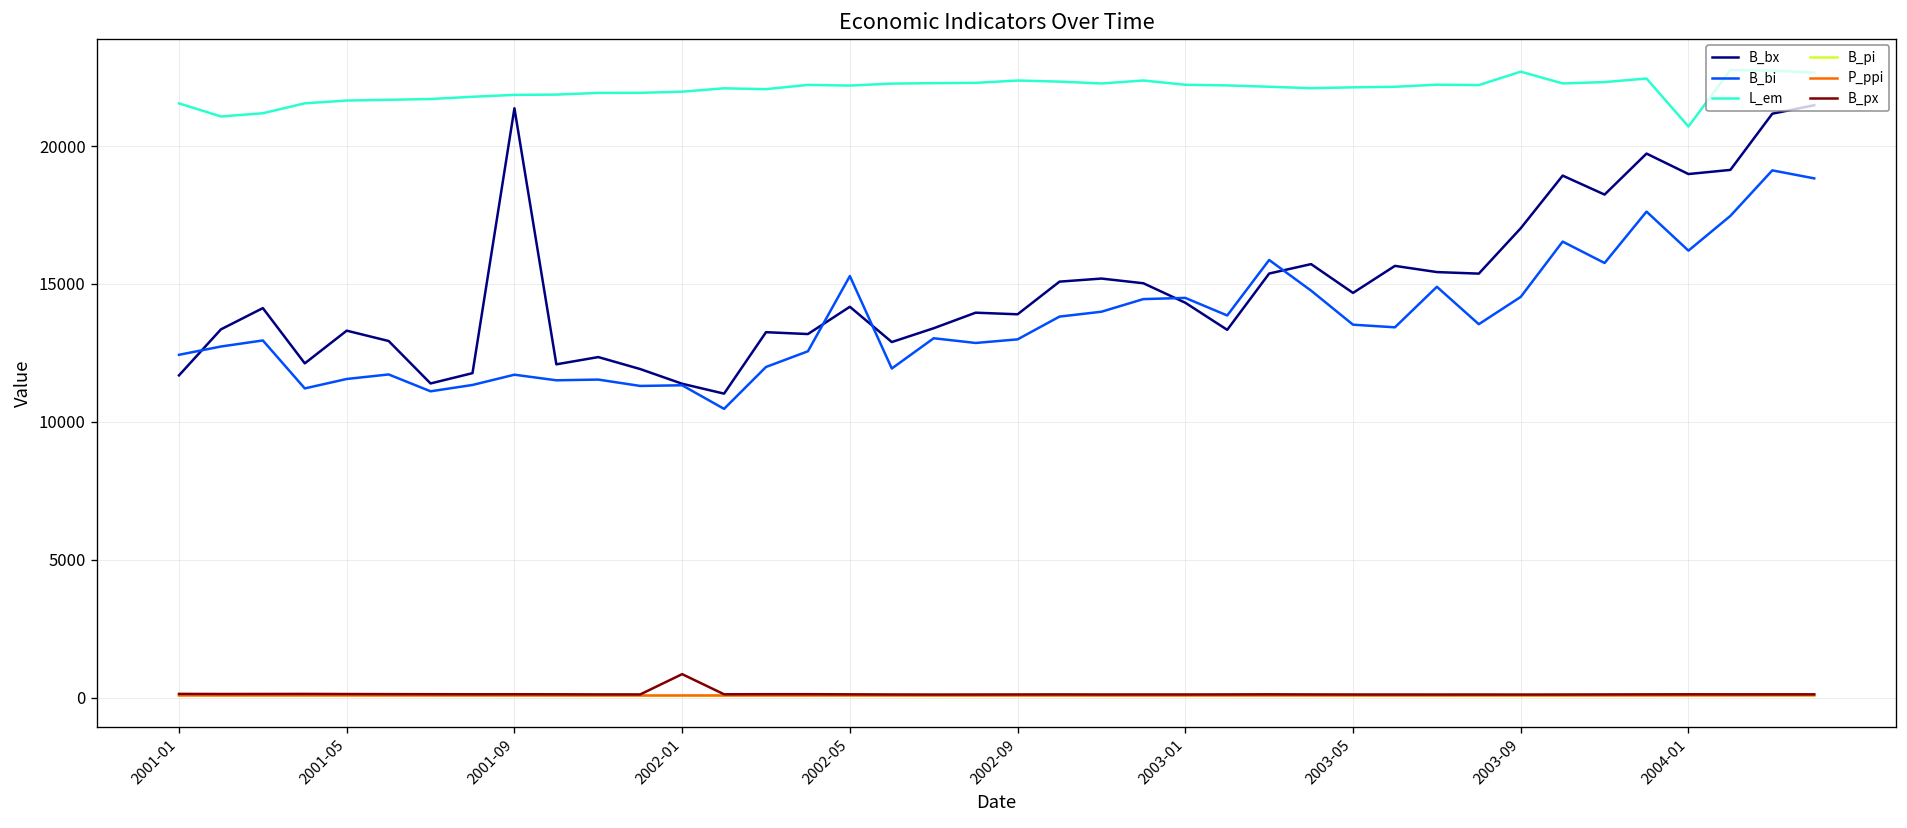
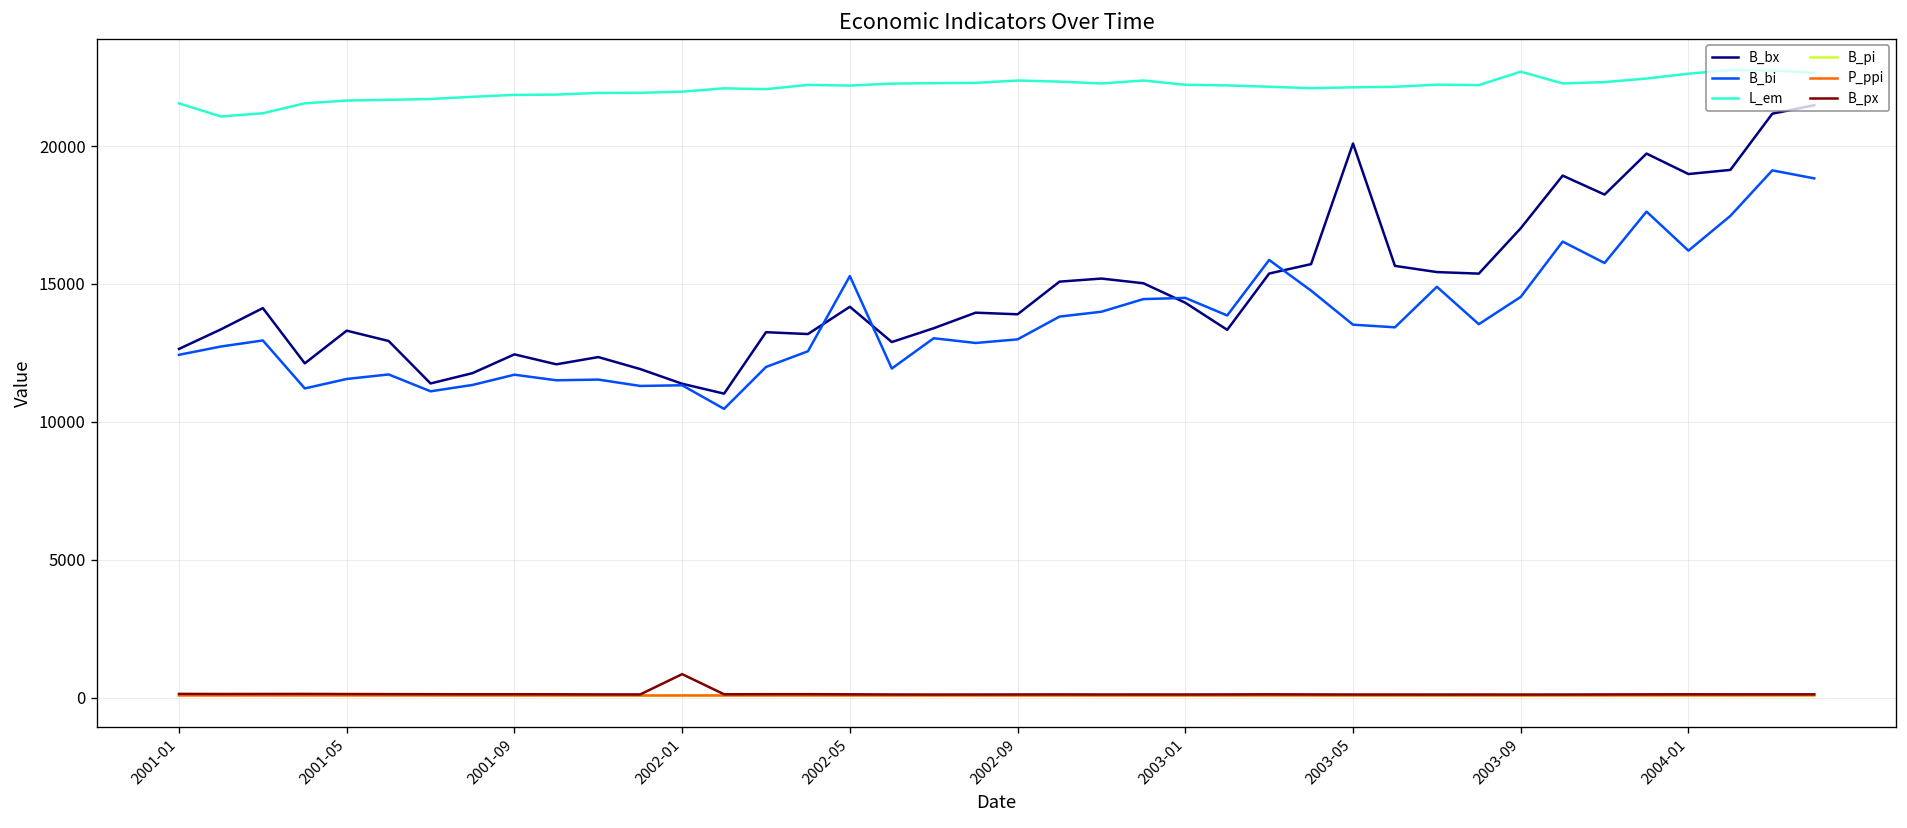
  {
    "B_bx": {
-     "2001-01": 11700,
+     "2001-01": 12600,
      "2001-05": 13300,
-     "2001-09": 21400,
+     "2001-09": 12400,
      "2002-05": 14200,
      "2002-09": 13900,
      "2003-01": 14300,
-     "2003-05": 14700,
+     "2003-05": 20100,
      "2003-09": 17000,
      "2004-01": 19000
    },
    "B_bi": {
      "2001-01": 12400,
      "2001-05": 11600,
      "2001-09": 11700,
      "2002-05": 15300,
      "2002-09": 13000,
      "2003-01": 14500,
      "2003-05": 13500,
      "2003-09": 14500,
      "2004-01": 16200
    },
    "L_em": {
      "2001-01": 21600,
      "2001-05": 21700,
      "2001-09": 21900,
      "2002-01": 22000,
      "2002-05": 22200,
      "2002-09": 22400,
      "2003-01": 22200,
      "2003-05": 22100,
      "2003-09": 22700,
-     "2004-01": 20700
+     "2004-01": 22600
    },
    "B_px": {
      "2002-01": 900
    }
  }
